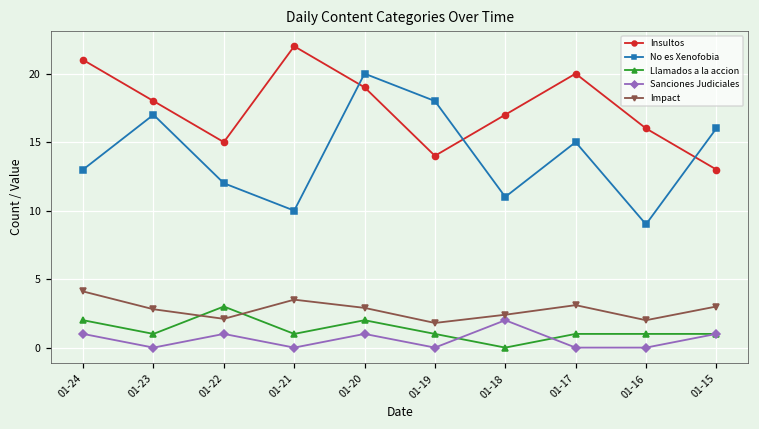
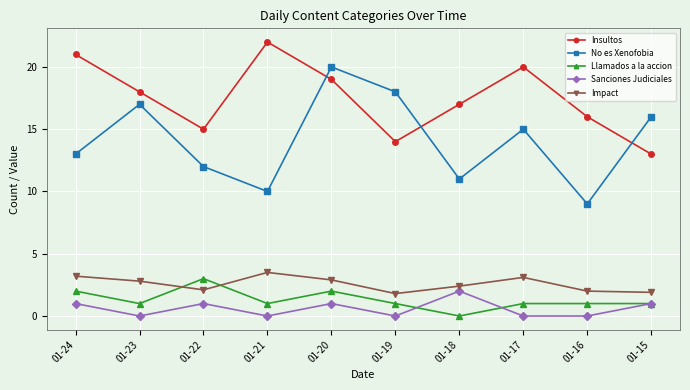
  {
    "Insultos": {
      "01-24": 21.0,
      "01-23": 18.0,
      "01-22": 15.0,
      "01-21": 22.0,
      "01-20": 19.0,
      "01-19": 14.0,
      "01-18": 17.0,
      "01-17": 20.0,
      "01-16": 16.0,
      "01-15": 13.0
    },
    "No es Xenofobia": {
      "01-24": 13.0,
      "01-23": 17.0,
      "01-22": 12.0,
      "01-21": 10.0,
      "01-20": 20.0,
      "01-19": 18.0,
      "01-18": 11.0,
      "01-17": 15.0,
      "01-16": 9.0,
      "01-15": 16.0
    },
    "Llamados a la accion": {
      "01-24": 2.0,
      "01-23": 1.0,
      "01-22": 3.0,
      "01-21": 1.0,
      "01-20": 2.0,
      "01-19": 1.0,
      "01-18": 0.0,
      "01-17": 1.0,
      "01-16": 1.0
    },
    "Sanciones Judiciales": {
      "01-24": 1.0,
      "01-23": 0.0,
      "01-22": 1.0,
      "01-21": 0.0,
      "01-20": 1.0,
      "01-19": 0.0,
      "01-18": 2.0,
      "01-17": 0.0,
      "01-16": 0.0
    },
    "Impact": {
-     "01-24": 4.1,
+     "01-24": 3.2,
      "01-23": 2.8,
      "01-22": 2.1,
      "01-21": 3.5,
      "01-20": 2.9,
      "01-19": 1.8,
      "01-18": 2.4,
      "01-17": 3.1,
      "01-16": 2.0,
-     "01-15": 3.0
+     "01-15": 1.9
    }
  }
